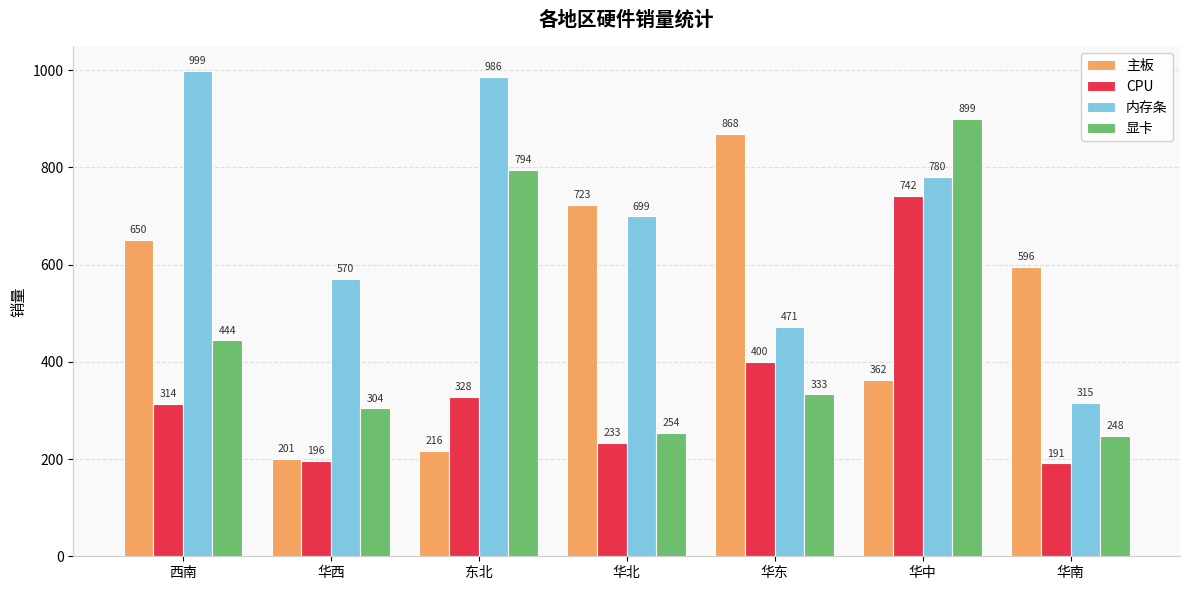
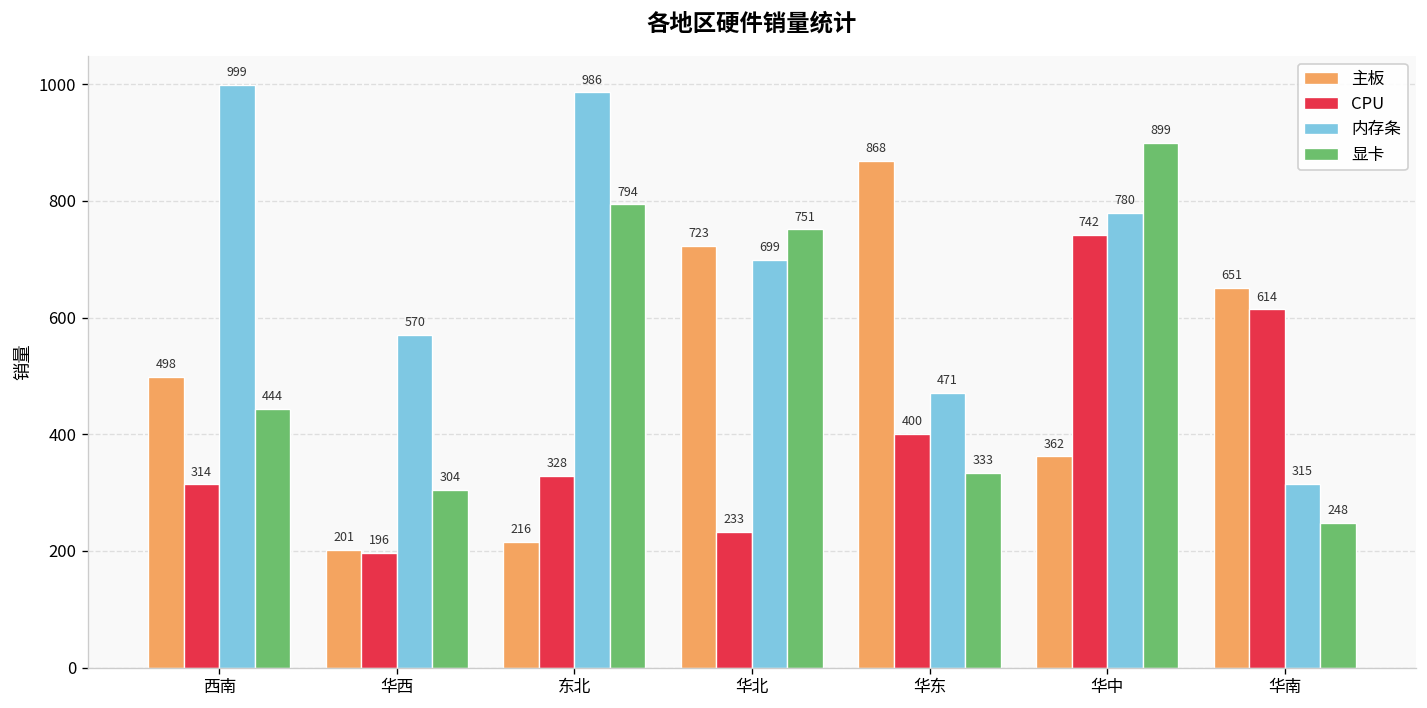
  {
    "主板": {
-     "西南": 650,
+     "西南": 498,
      "华西": 201,
      "东北": 216,
      "华北": 723,
      "华东": 868,
      "华中": 362,
-     "华南": 596
+     "华南": 651
    },
    "CPU": {
      "西南": 314,
      "华西": 196,
      "东北": 328,
      "华北": 233,
      "华东": 400,
      "华中": 742,
-     "华南": 191
+     "华南": 614
    },
    "内存条": {
      "西南": 999,
      "华西": 570,
      "东北": 986,
      "华北": 699,
      "华东": 471,
      "华中": 780,
      "华南": 315
    },
    "显卡": {
      "西南": 444,
      "华西": 304,
      "东北": 794,
-     "华北": 254,
+     "华北": 751,
      "华东": 333,
      "华中": 899,
      "华南": 248
    }
  }
